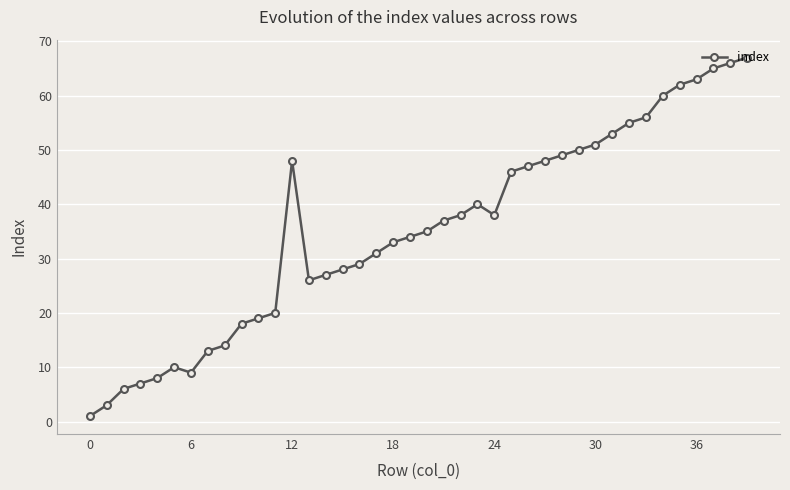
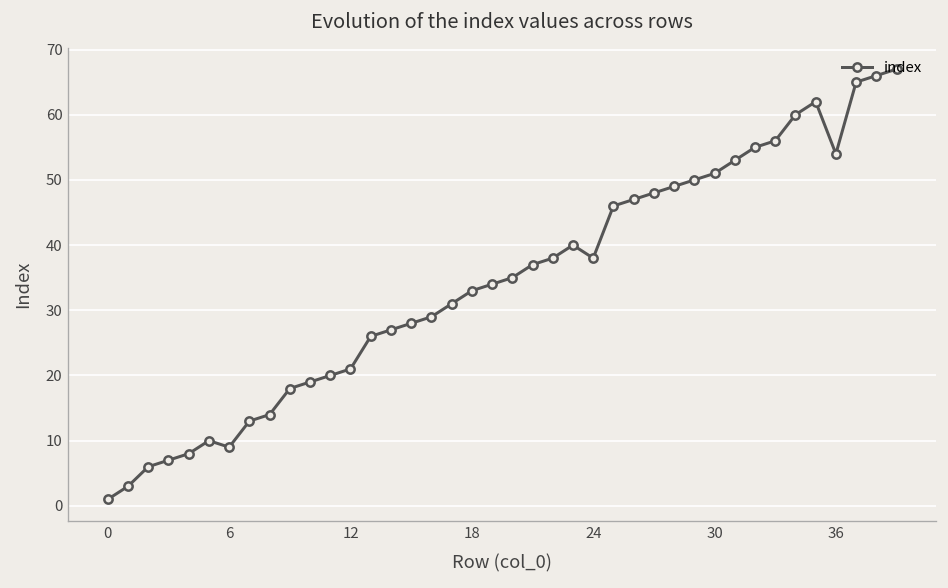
  {
    "0": 1,
    "6": 9,
-   "12": 48,
+   "12": 21,
    "18": 33,
    "24": 38,
    "30": 51,
-   "36": 63
+   "36": 54
  }
